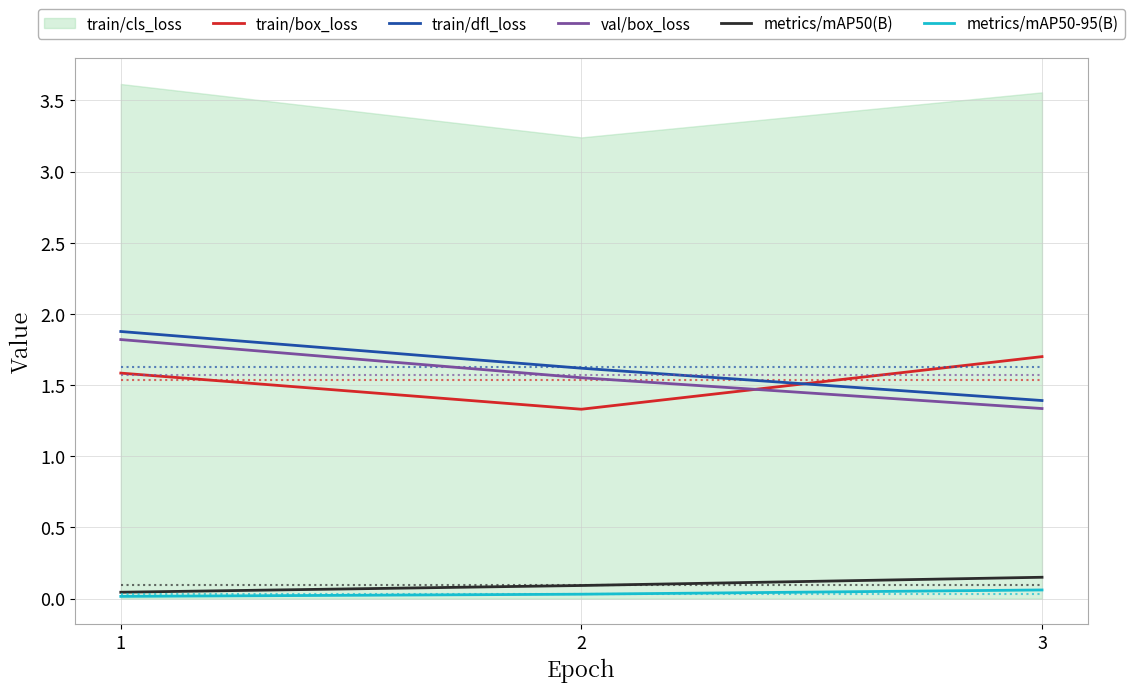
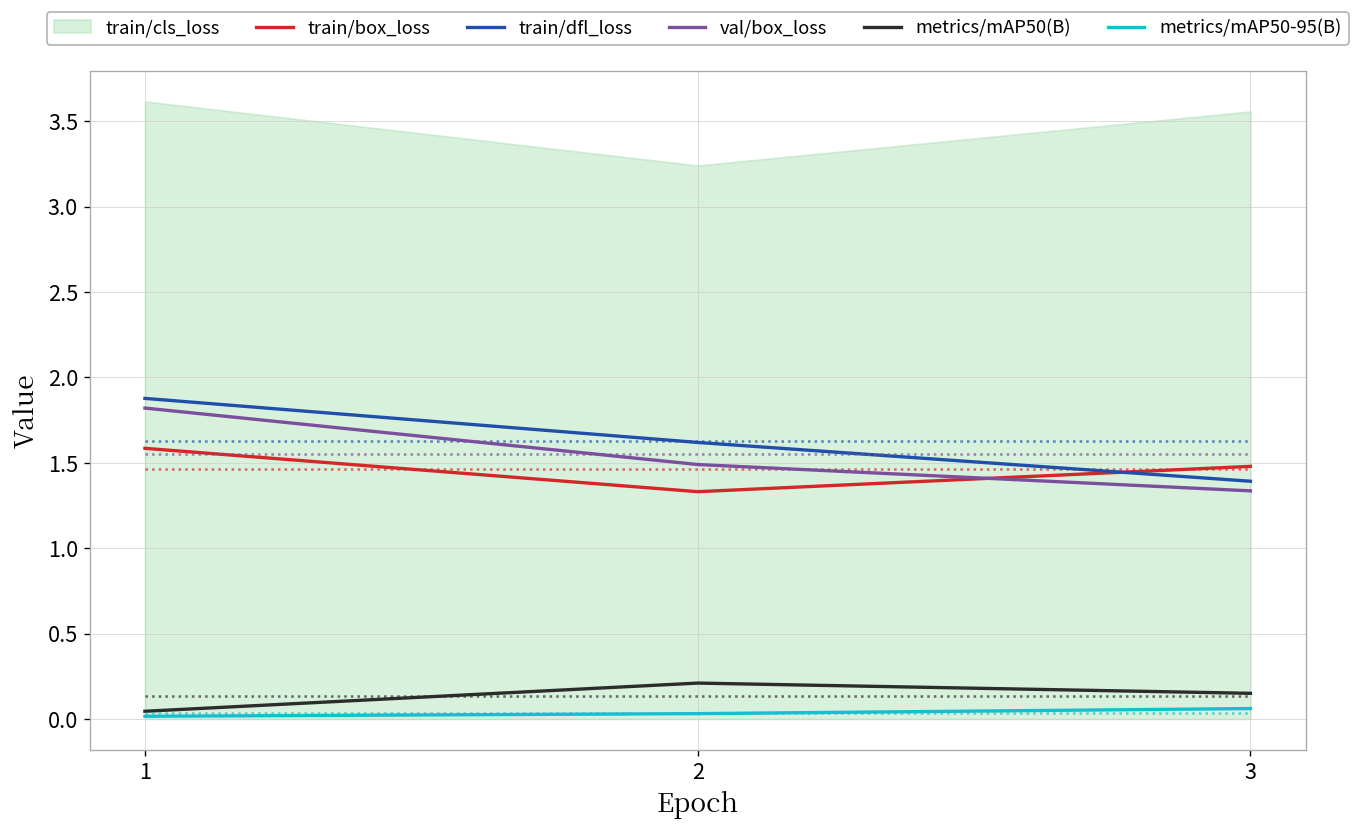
  {
    "train/box_loss": {
      "1": 1.58,
      "2": 1.33,
-     "3": 1.70
+     "3": 1.48
    },
    "train/cls_loss": {
      "1": 3.62,
      "2": 3.24,
      "3": 3.56
    },
    "train/dfl_loss": {
      "1": 1.88,
      "2": 1.62,
      "3": 1.39
    },
    "val/box_loss": {
      "1": 1.82,
-     "2": 1.55,
+     "2": 1.49,
      "3": 1.34
    },
    "metrics/mAP50(B)": {
      "1": 0.05,
-     "2": 0.09,
+     "2": 0.21,
      "3": 0.15
    },
    "metrics/mAP50-95(B)": {
      "1": 0.02,
      "2": 0.03,
      "3": 0.06
    }
  }
